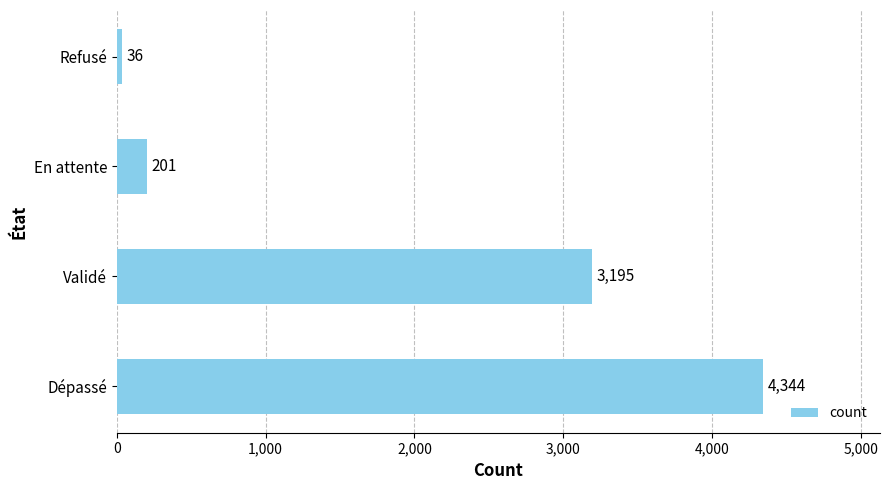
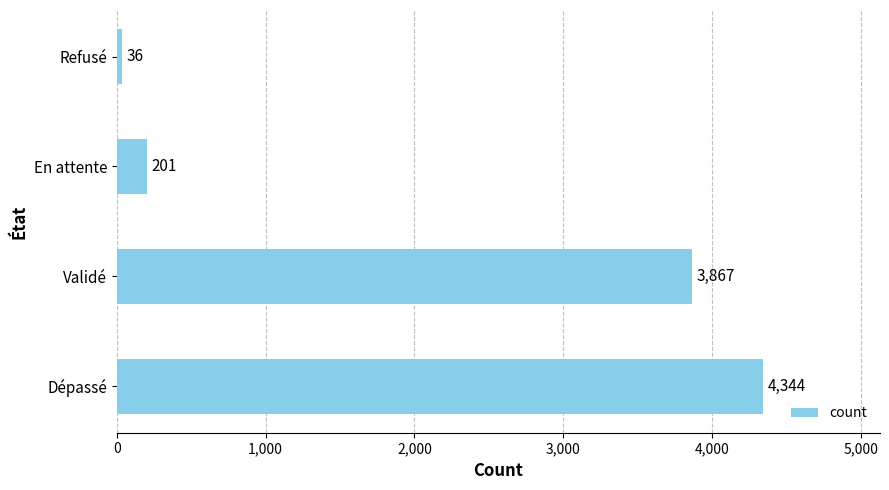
  {
    "Refusé": "36",
    "En attente": "201",
-   "Validé": "3,195",
+   "Validé": "3,867",
    "Dépassé": "4,344"
  }
